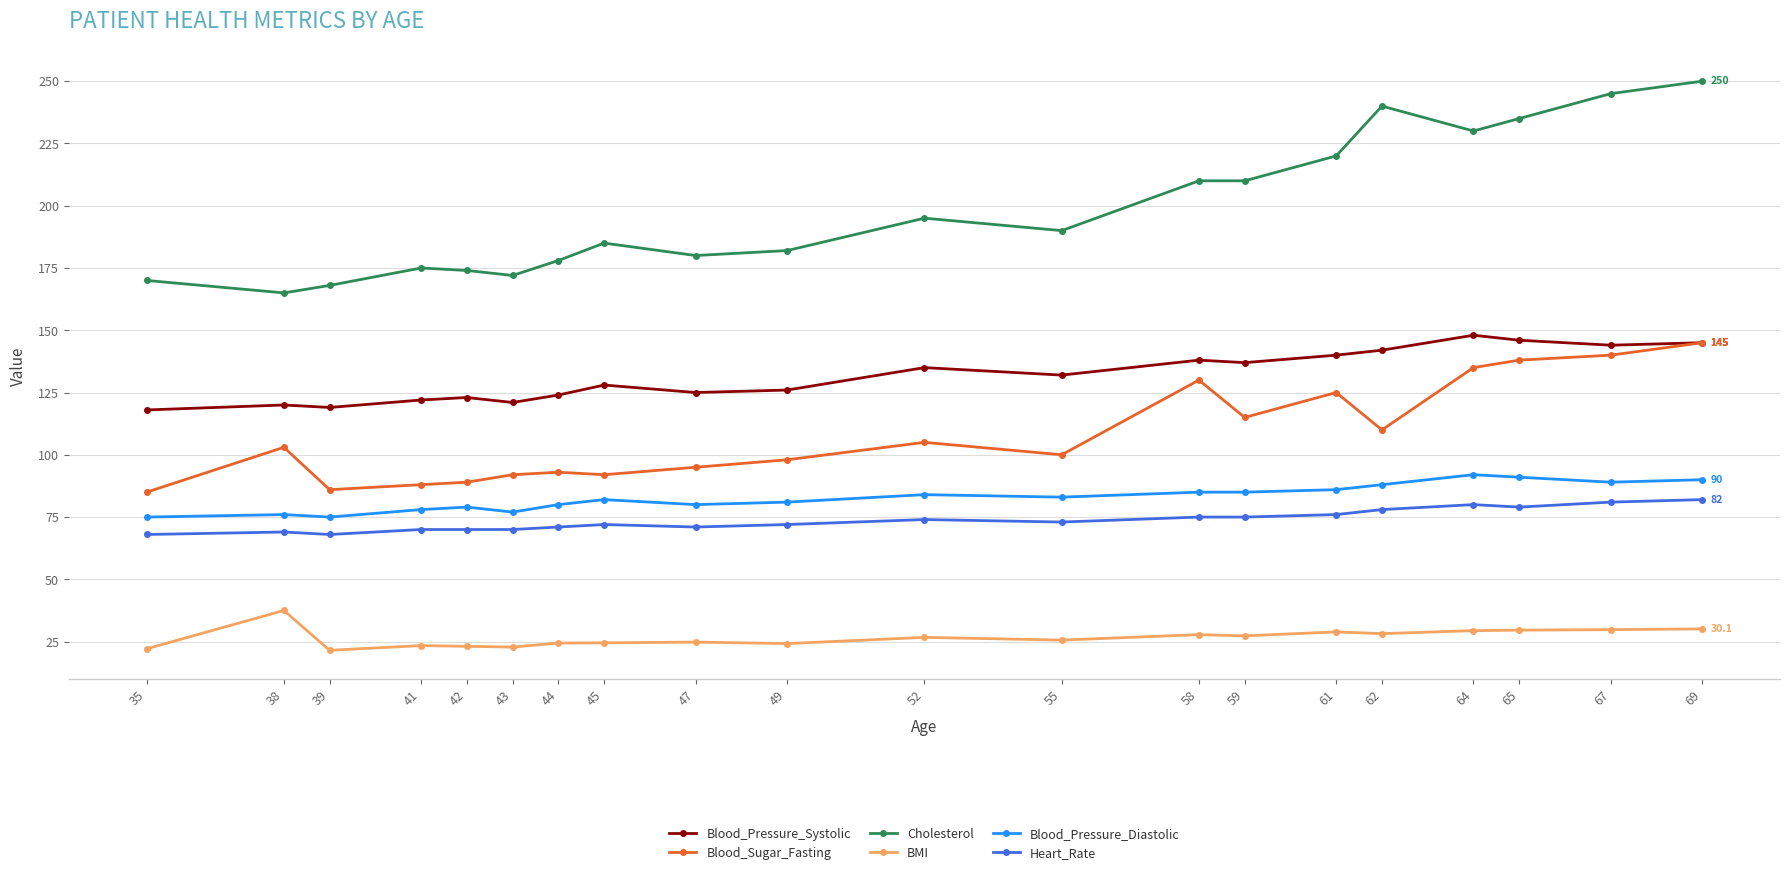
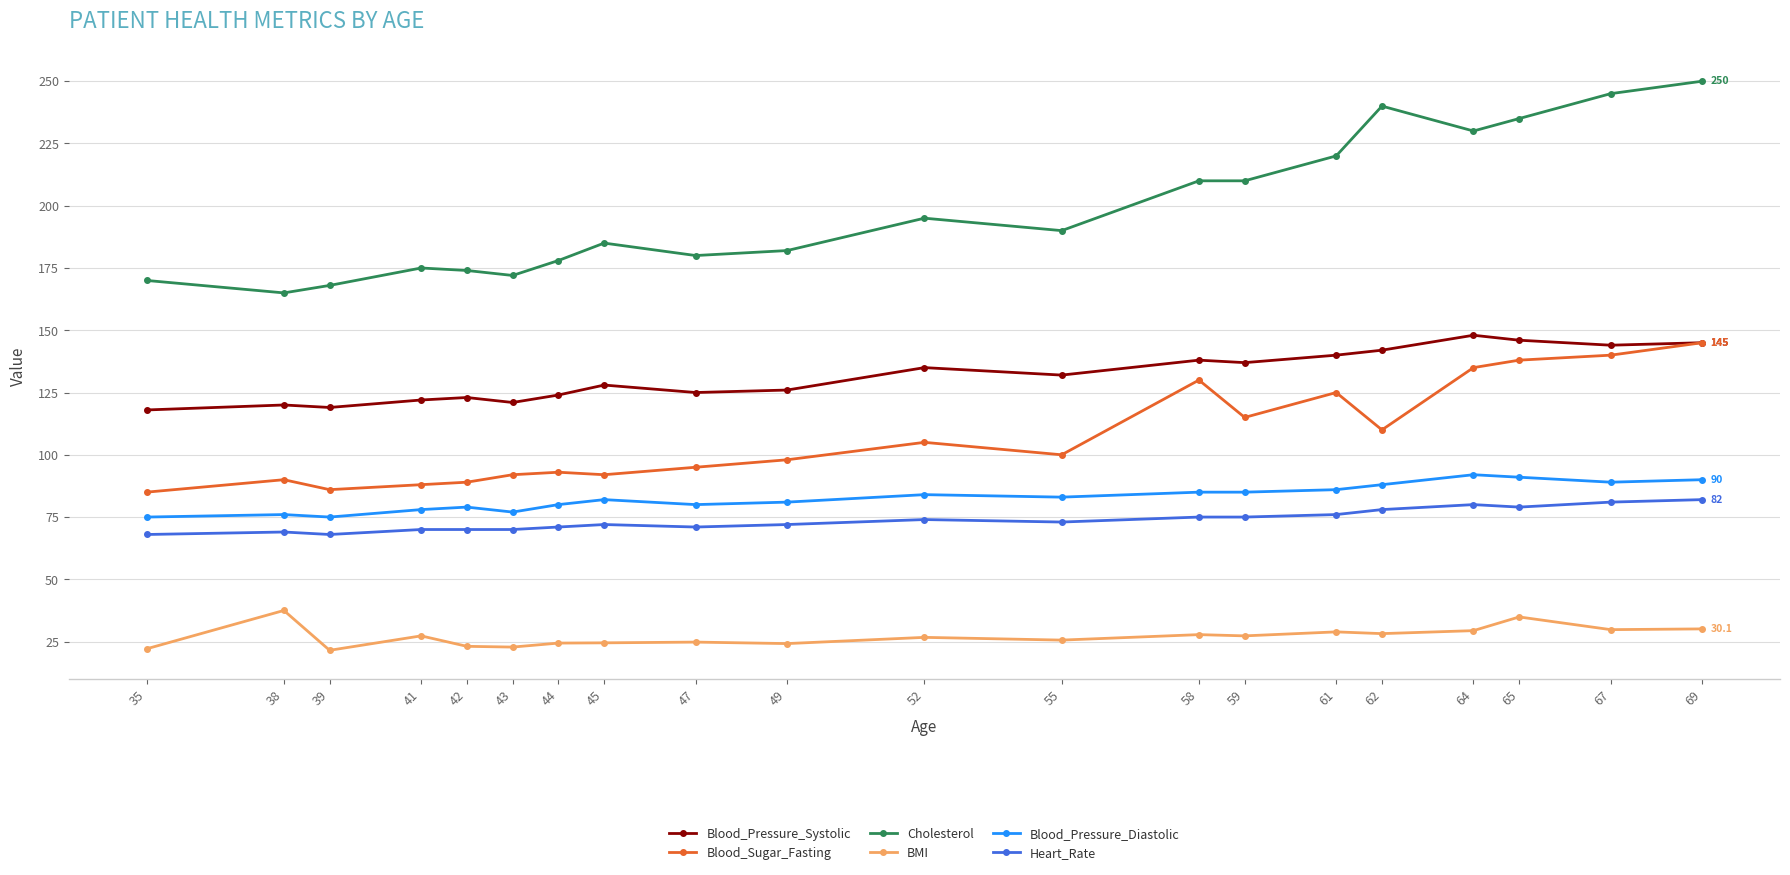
  {
    "Blood_Pressure_Systolic": {
      "35": 118,
      "38": 120,
      "39": 119,
      "41": 122,
      "42": 123,
      "43": 121,
      "44": 124,
      "45": 128,
      "47": 125,
      "49": 126,
      "52": 135,
      "55": 132,
      "58": 138,
      "59": 137,
      "61": 140,
      "62": 142,
      "64": 148,
      "65": 146,
      "67": 144
    },
    "Blood_Sugar_Fasting": {
      "35": 85,
-     "38": 103,
+     "38": 90,
      "39": 86,
      "41": 88,
      "42": 89,
      "43": 92,
      "44": 93,
      "45": 92,
      "47": 95,
      "49": 98,
      "52": 105,
      "55": 100,
      "58": 130,
      "59": 115,
      "61": 125,
      "62": 110,
      "64": 135,
      "65": 138,
      "67": 140
    },
    "Cholesterol": {
      "69": 250
    },
    "BMI": {
      "35": 22,
      "38": 38,
      "39": 22,
-     "41": 23,
+     "41": 27,
      "42": 23,
      "43": 23,
      "44": 24,
      "45": 25,
      "47": 25,
      "49": 24,
      "52": 27,
      "55": 26,
      "58": 28,
      "59": 27,
      "61": 29,
      "62": 28,
      "64": 29,
-     "65": 30,
+     "65": 35,
      "67": 30
    },
    "Blood_Pressure_Diastolic": {
      "69": 90
    },
    "Heart_Rate": {
      "69": 82
    }
  }
